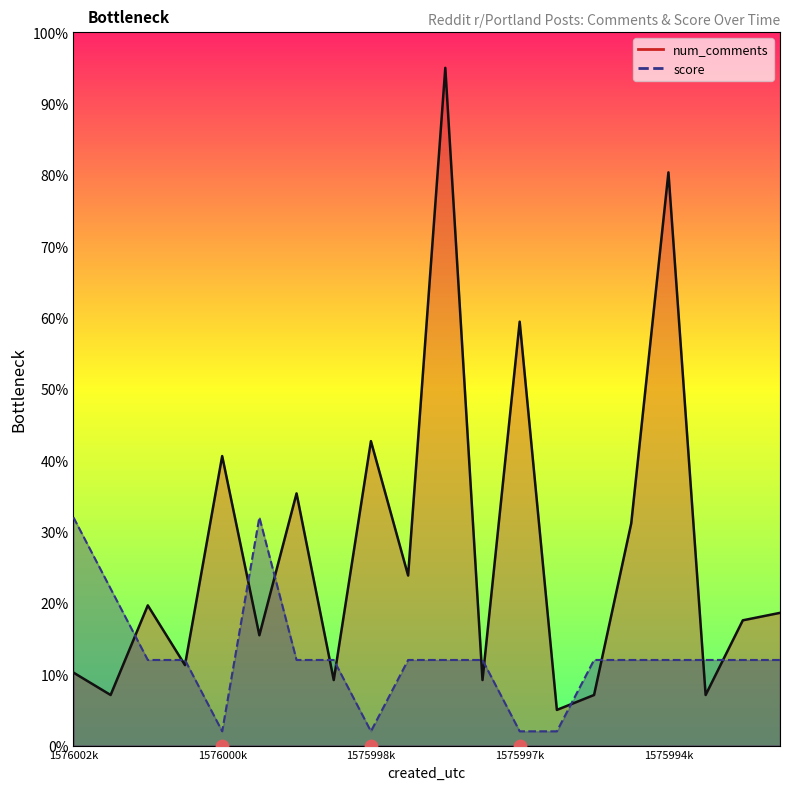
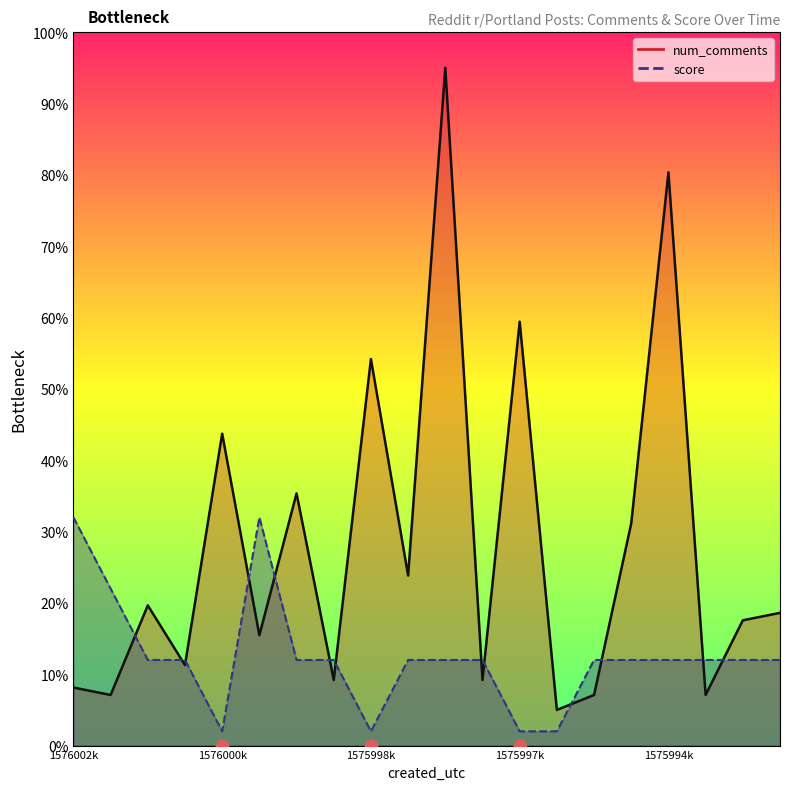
  {
    "num_comments": {
-     "1576002k": "10%",
-     "1576000k": "41%",
-     "1575998k": "43%",
+     "1576002k": "8%",
+     "1576000k": "44%",
+     "1575998k": "54%",
      "1575997k": "59%",
      "1575994k": "80%"
    },
    "score": {
      "1576002k": "32%",
      "1576000k": "2%",
      "1575998k": "2%",
      "1575997k": "2%",
      "1575994k": "12%"
    }
  }
